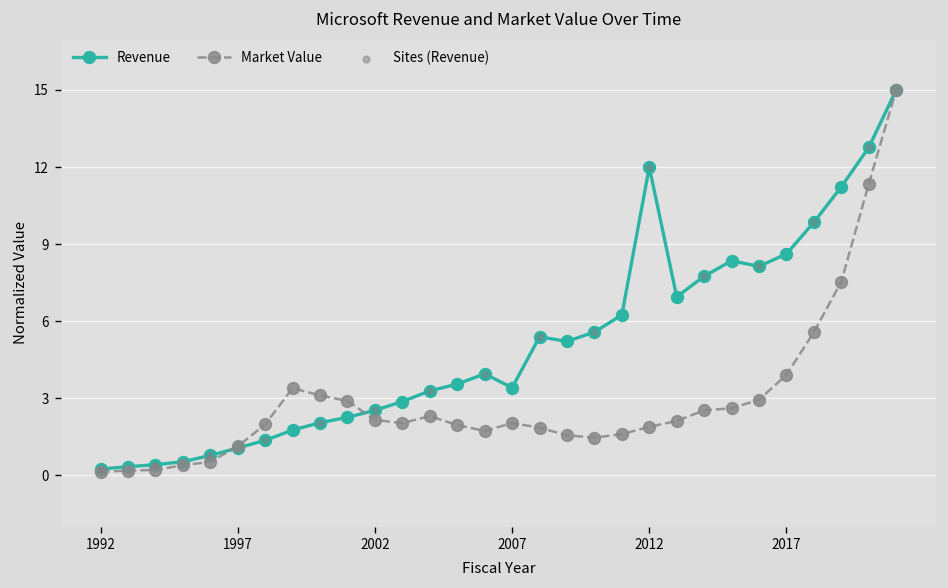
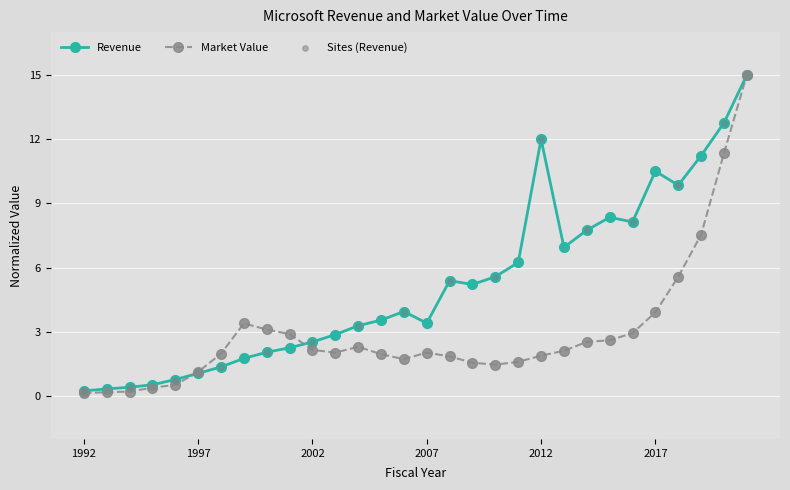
  {
    "Revenue": {
      "2007": 3.4,
-     "2017": 8.6
+     "2017": 10.5
    }
  }
